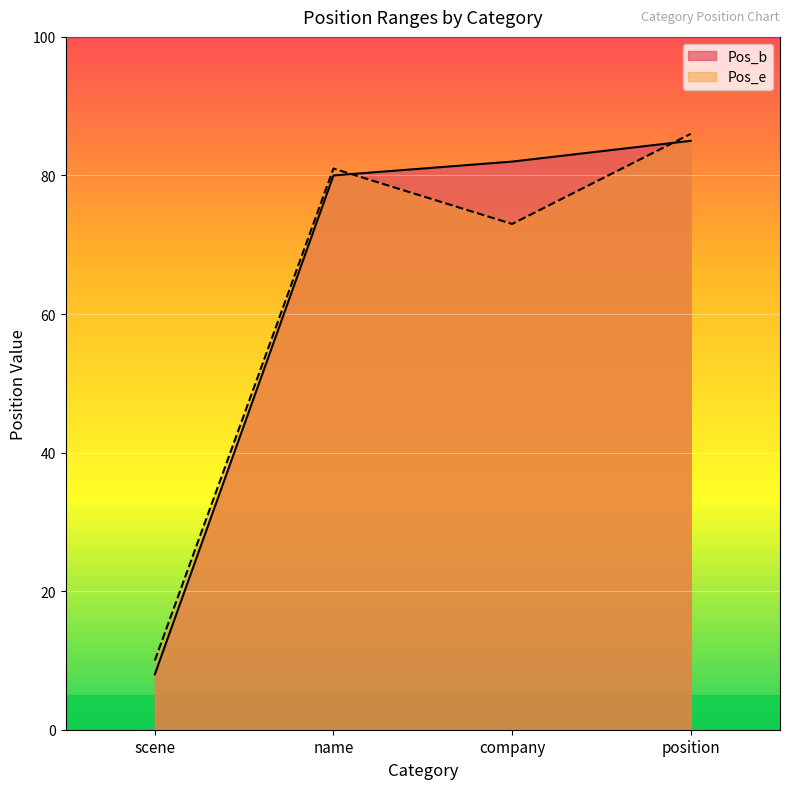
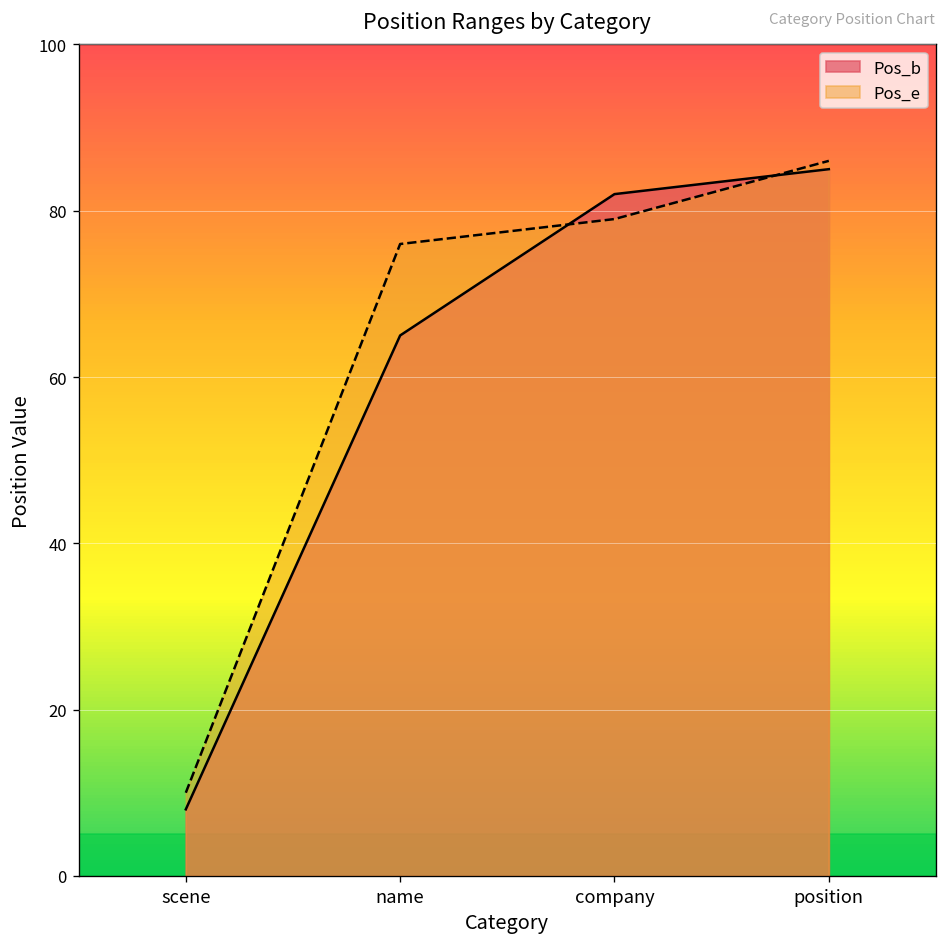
  {
    "Pos_b": {
      "scene": 8,
-     "name": 80,
+     "name": 65,
      "company": 82,
      "position": 85
    },
    "Pos_e": {
      "scene": 10,
-     "name": 81,
-     "company": 73,
+     "name": 76,
+     "company": 79,
      "position": 86
    }
  }
